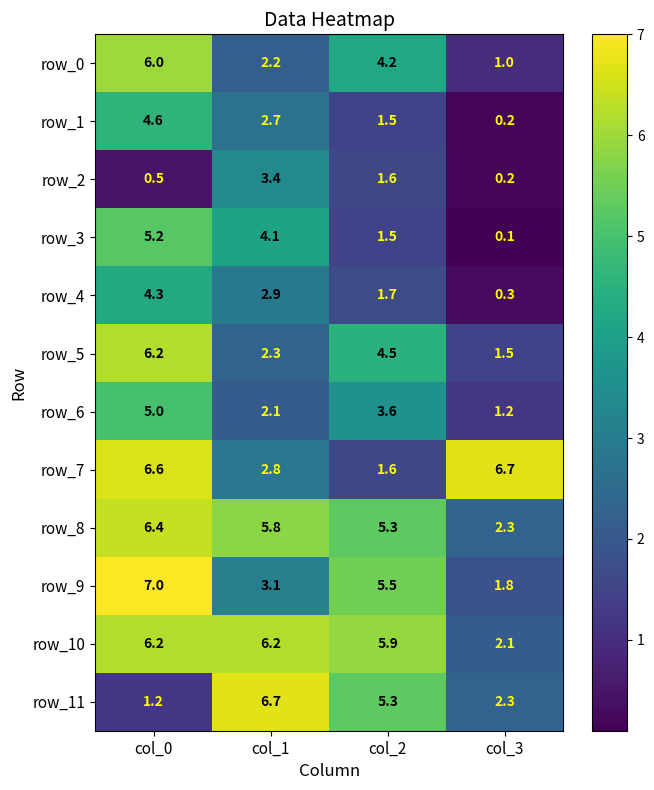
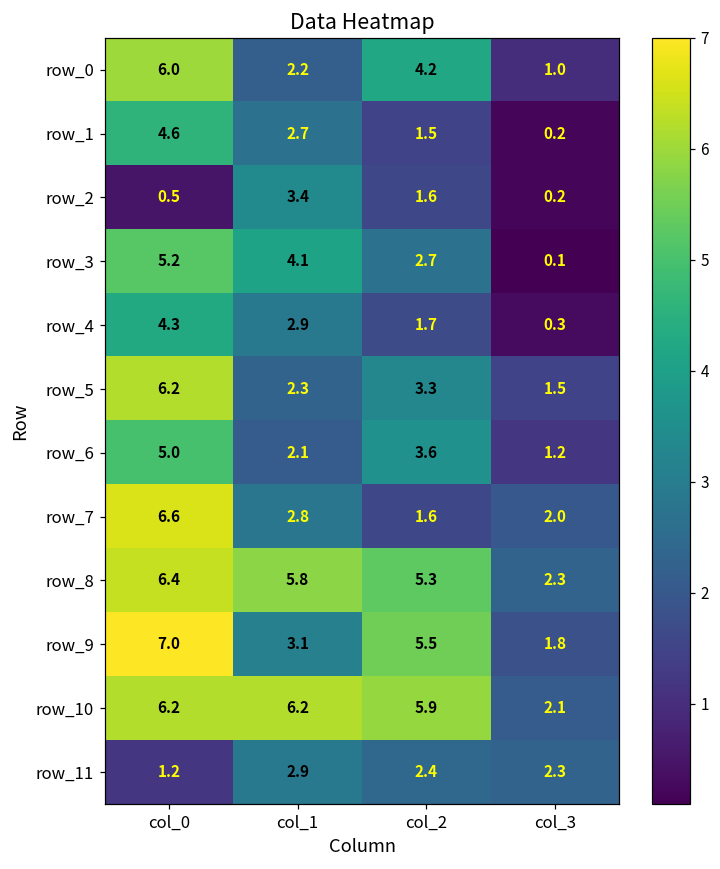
  {
    "row_0": {
      "col_0": 6.0,
      "col_1": 2.2,
      "col_2": 4.2,
      "col_3": 1.0
    },
    "row_1": {
      "col_0": 4.6,
      "col_1": 2.7,
      "col_2": 1.5,
      "col_3": 0.2
    },
    "row_2": {
      "col_0": 0.5,
      "col_1": 3.4,
      "col_2": 1.6,
      "col_3": 0.2
    },
    "row_3": {
      "col_0": 5.2,
      "col_1": 4.1,
-     "col_2": 1.5,
+     "col_2": 2.7,
      "col_3": 0.1
    },
    "row_4": {
      "col_0": 4.3,
      "col_1": 2.9,
      "col_2": 1.7,
      "col_3": 0.3
    },
    "row_5": {
      "col_0": 6.2,
      "col_1": 2.3,
-     "col_2": 4.5,
+     "col_2": 3.3,
      "col_3": 1.5
    },
    "row_6": {
      "col_0": 5.0,
      "col_1": 2.1,
      "col_2": 3.6,
      "col_3": 1.2
    },
    "row_7": {
      "col_0": 6.6,
      "col_1": 2.8,
      "col_2": 1.6,
-     "col_3": 6.7
+     "col_3": 2.0
    },
    "row_8": {
      "col_0": 6.4,
      "col_1": 5.8,
      "col_2": 5.3,
      "col_3": 2.3
    },
    "row_9": {
      "col_0": 7.0,
      "col_1": 3.1,
      "col_2": 5.5,
      "col_3": 1.8
    },
    "row_10": {
      "col_0": 6.2,
      "col_1": 6.2,
      "col_2": 5.9,
      "col_3": 2.1
    },
    "row_11": {
      "col_0": 1.2,
-     "col_1": 6.7,
-     "col_2": 5.3,
+     "col_1": 2.9,
+     "col_2": 2.4,
      "col_3": 2.3
    }
  }
